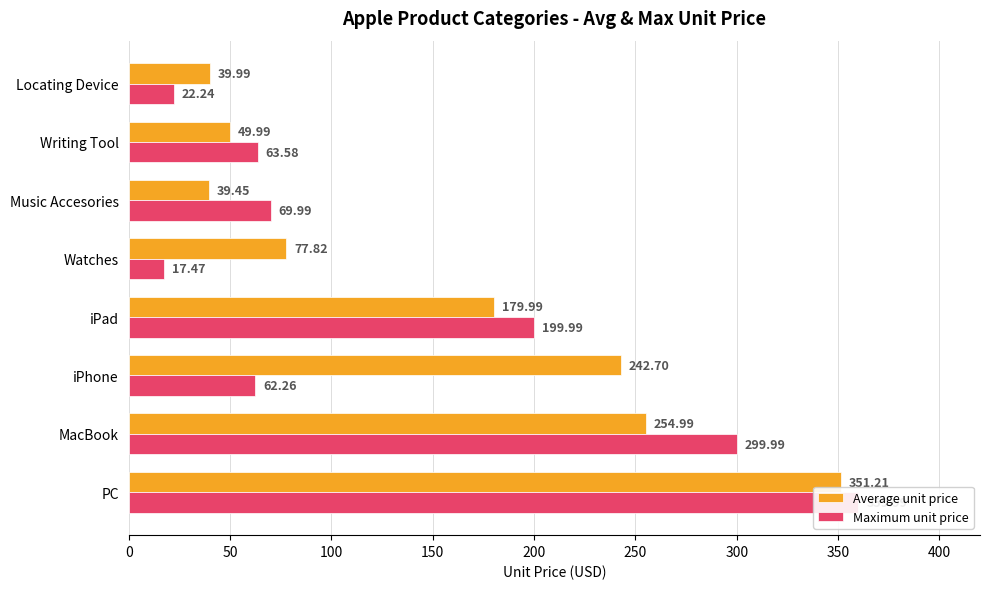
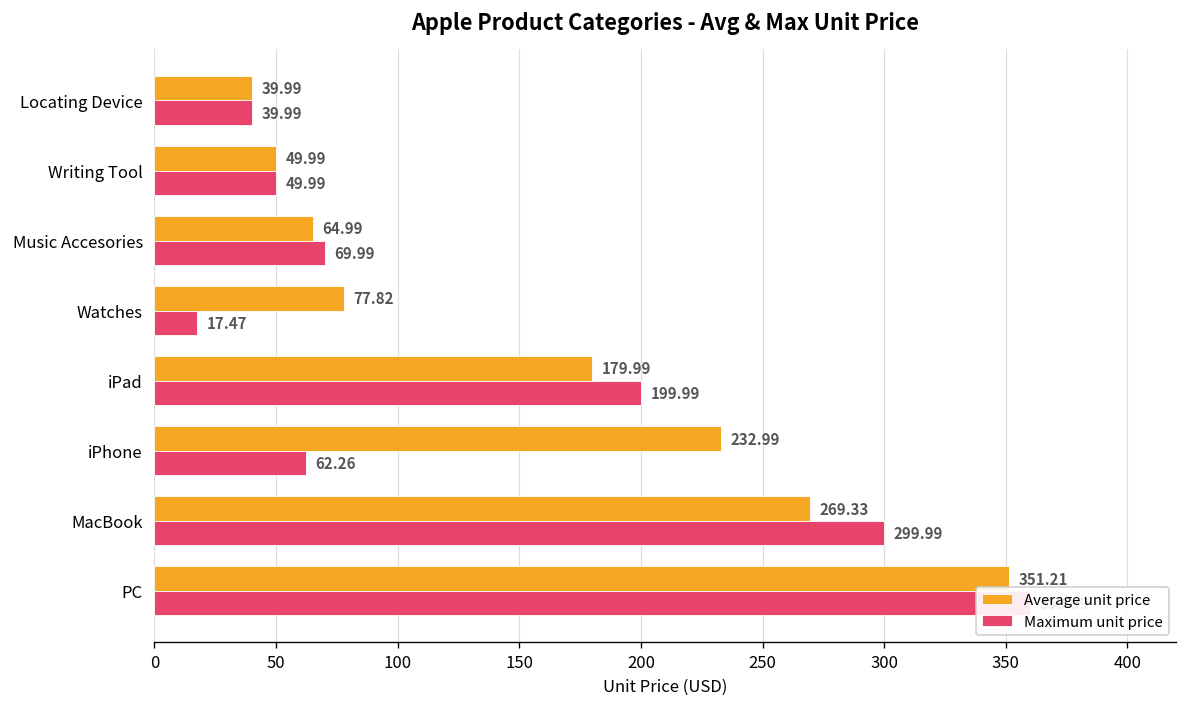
  {
    "Average unit price": {
      "Locating Device": 39.99,
      "Writing Tool": 49.99,
-     "Music Accesories": 39.45,
+     "Music Accesories": 64.99,
      "Watches": 77.82,
      "iPad": 179.99,
-     "iPhone": 242.70,
-     "MacBook": 254.99
+     "iPhone": 232.99,
+     "MacBook": 269.33
    },
    "Maximum unit price": {
-     "Locating Device": 22.24,
-     "Writing Tool": 63.58,
+     "Locating Device": 39.99,
+     "Writing Tool": 49.99,
      "Music Accesories": 69.99,
      "Watches": 17.47,
      "iPad": 199.99,
      "iPhone": 62.26,
      "MacBook": 299.99
    }
  }
